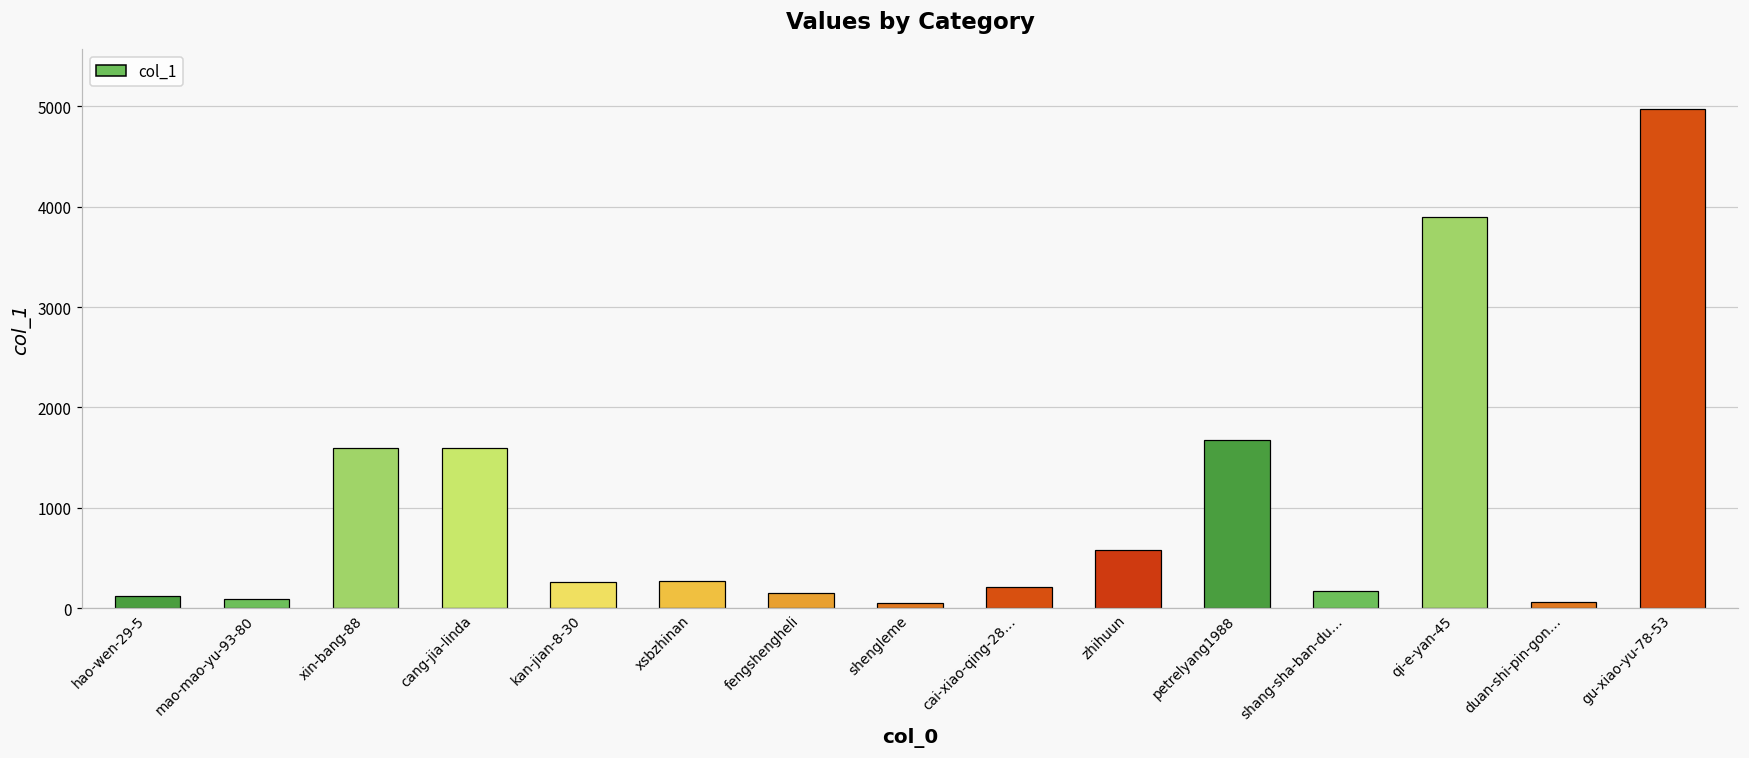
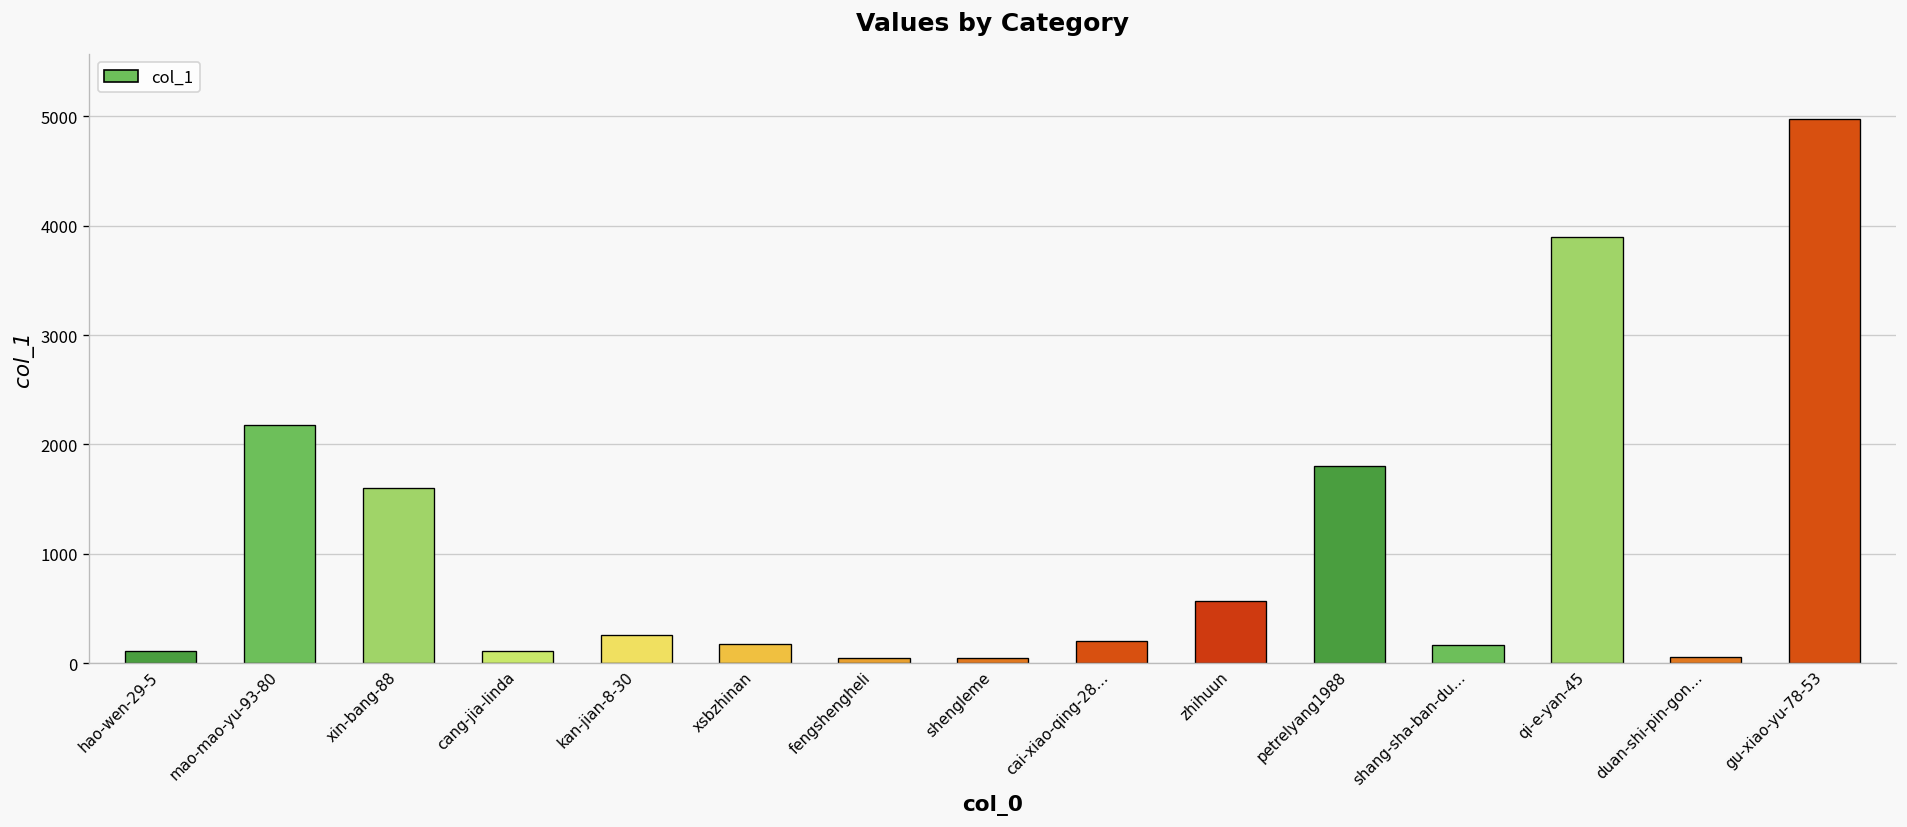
  {
    "hao-wen-29-5": 100,
-   "mao-mao-yu-93-80": 100,
+   "mao-mao-yu-93-80": 2200,
    "xin-bang-88": 1600,
-   "cang-jia-linda": 1600,
+   "cang-jia-linda": 100,
    "kan-jian-8-30": 300,
-   "xsbzhinan": 300,
-   "fengshengheli": 200,
+   "xsbzhinan": 200,
+   "fengshengheli": 100,
    "shengleme": 100,
    "cai-xiao-qing-28…": 200,
    "zhihuun": 600,
-   "petrelyang1988": 1700,
+   "petrelyang1988": 1800,
    "shang-sha-ban-du…": 200,
    "qi-e-yan-45": 3900,
    "duan-shi-pin-gon…": 100,
    "gu-xiao-yu-78-53": 5000
  }
